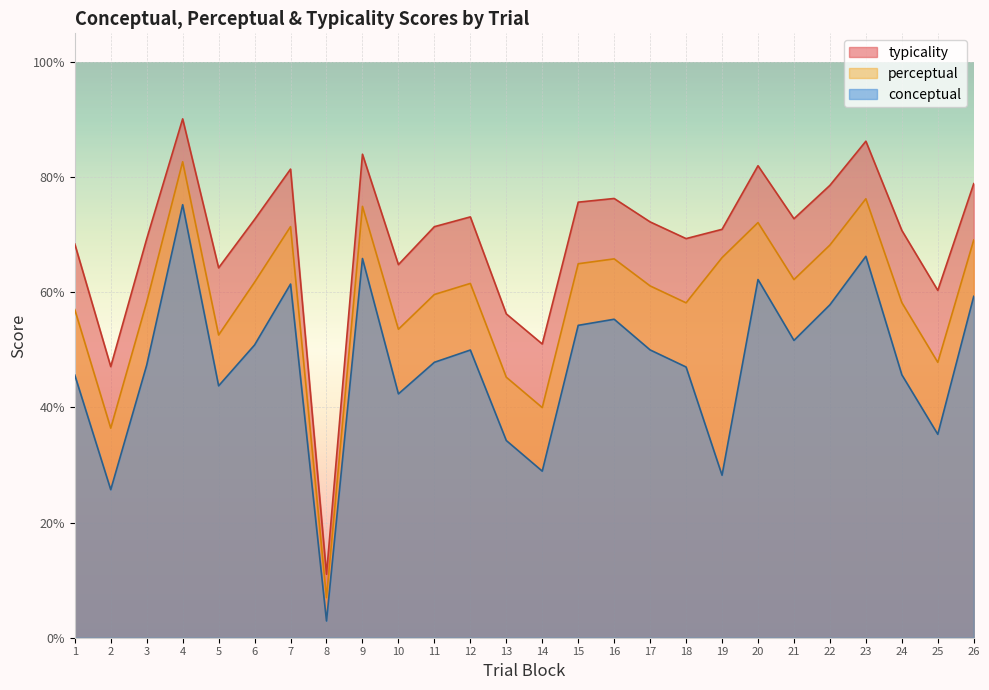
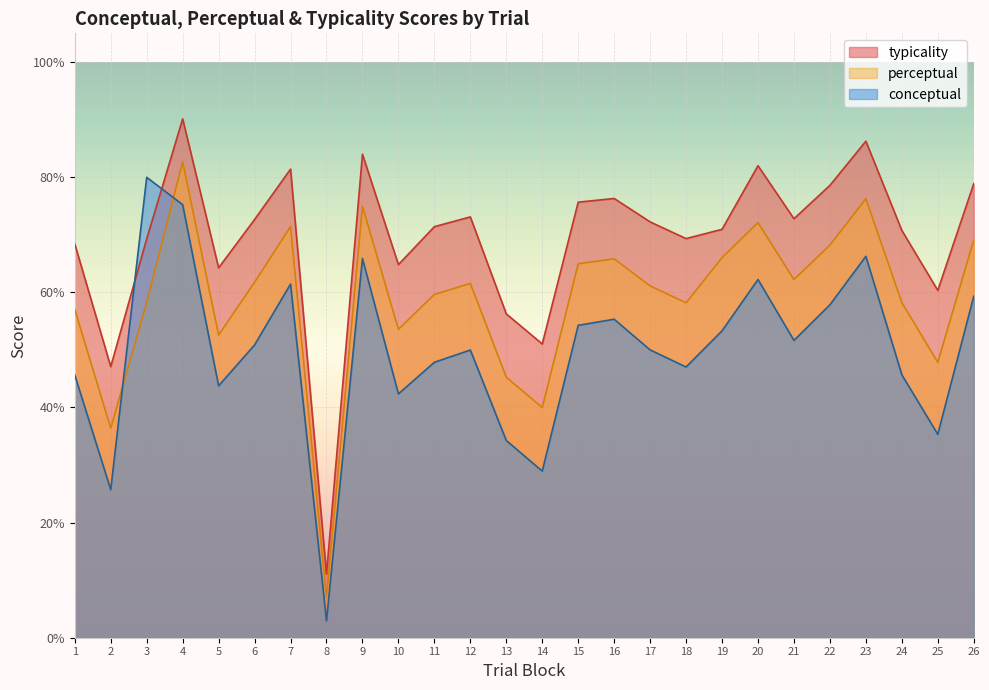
  {
    "typicality": {
      "1": "68%",
      "2": "47%",
      "3": "69%",
      "4": "90%",
      "5": "64%",
      "6": "73%",
      "7": "81%",
      "8": "11%",
      "9": "84%",
      "10": "65%",
      "11": "71%",
      "12": "73%",
      "13": "56%",
      "14": "51%",
      "15": "76%",
      "16": "76%",
      "17": "72%",
      "18": "69%",
      "19": "71%",
      "20": "82%",
      "21": "73%",
      "22": "79%",
      "23": "86%",
      "24": "71%",
      "25": "60%",
      "26": "79%"
    },
    "perceptual": {
      "1": "57%",
      "2": "36%",
      "3": "58%",
      "4": "83%",
      "5": "53%",
      "6": "62%",
      "7": "71%",
      "8": "7%",
      "9": "75%",
      "10": "54%",
      "11": "60%",
      "12": "62%",
      "13": "45%",
      "14": "40%",
      "15": "65%",
      "16": "66%",
      "17": "61%",
      "18": "58%",
      "19": "66%",
      "20": "72%",
      "21": "62%",
      "22": "68%",
      "23": "76%",
      "24": "58%",
      "25": "48%",
      "26": "69%"
    },
    "conceptual": {
      "1": "46%",
      "2": "26%",
-     "3": "47%",
+     "3": "80%",
      "4": "75%",
      "5": "44%",
      "6": "51%",
      "7": "61%",
      "8": "3%",
      "9": "66%",
      "10": "42%",
      "11": "48%",
      "12": "50%",
      "13": "34%",
      "14": "29%",
      "15": "54%",
      "16": "55%",
      "17": "50%",
      "18": "47%",
-     "19": "28%",
+     "19": "53%",
      "20": "62%",
      "21": "52%",
      "22": "58%",
      "23": "66%",
      "24": "46%",
      "25": "35%",
      "26": "59%"
    }
  }
